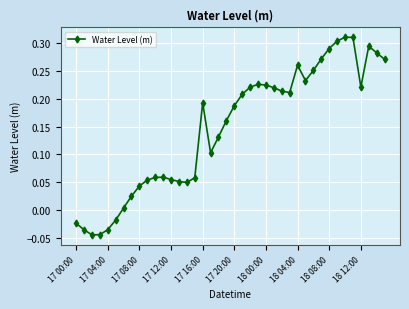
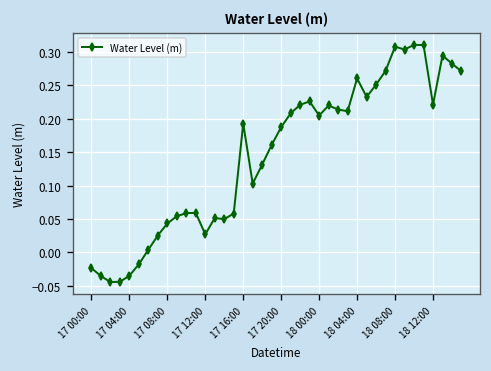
  {
    "17 00:00": -0.02,
    "17 04:00": -0.03,
    "17 08:00": 0.04,
-   "17 12:00": 0.06,
+   "17 12:00": 0.03,
    "17 16:00": 0.19,
    "17 20:00": 0.19,
-   "18 00:00": 0.22,
+   "18 00:00": 0.20,
    "18 04:00": 0.26,
-   "18 08:00": 0.29,
+   "18 08:00": 0.31,
    "18 12:00": 0.22
  }
